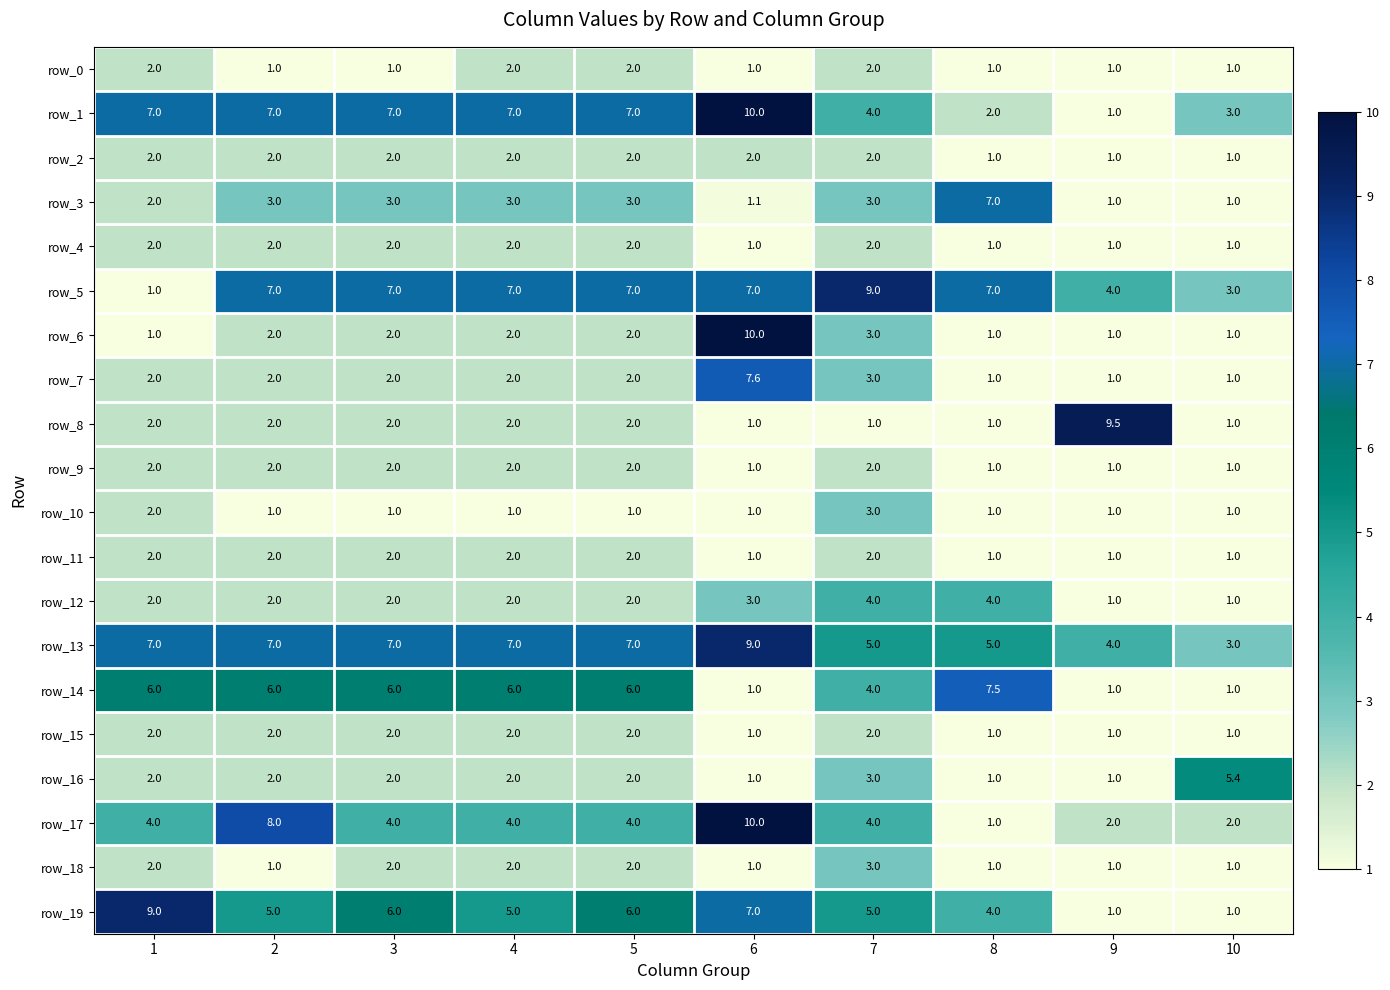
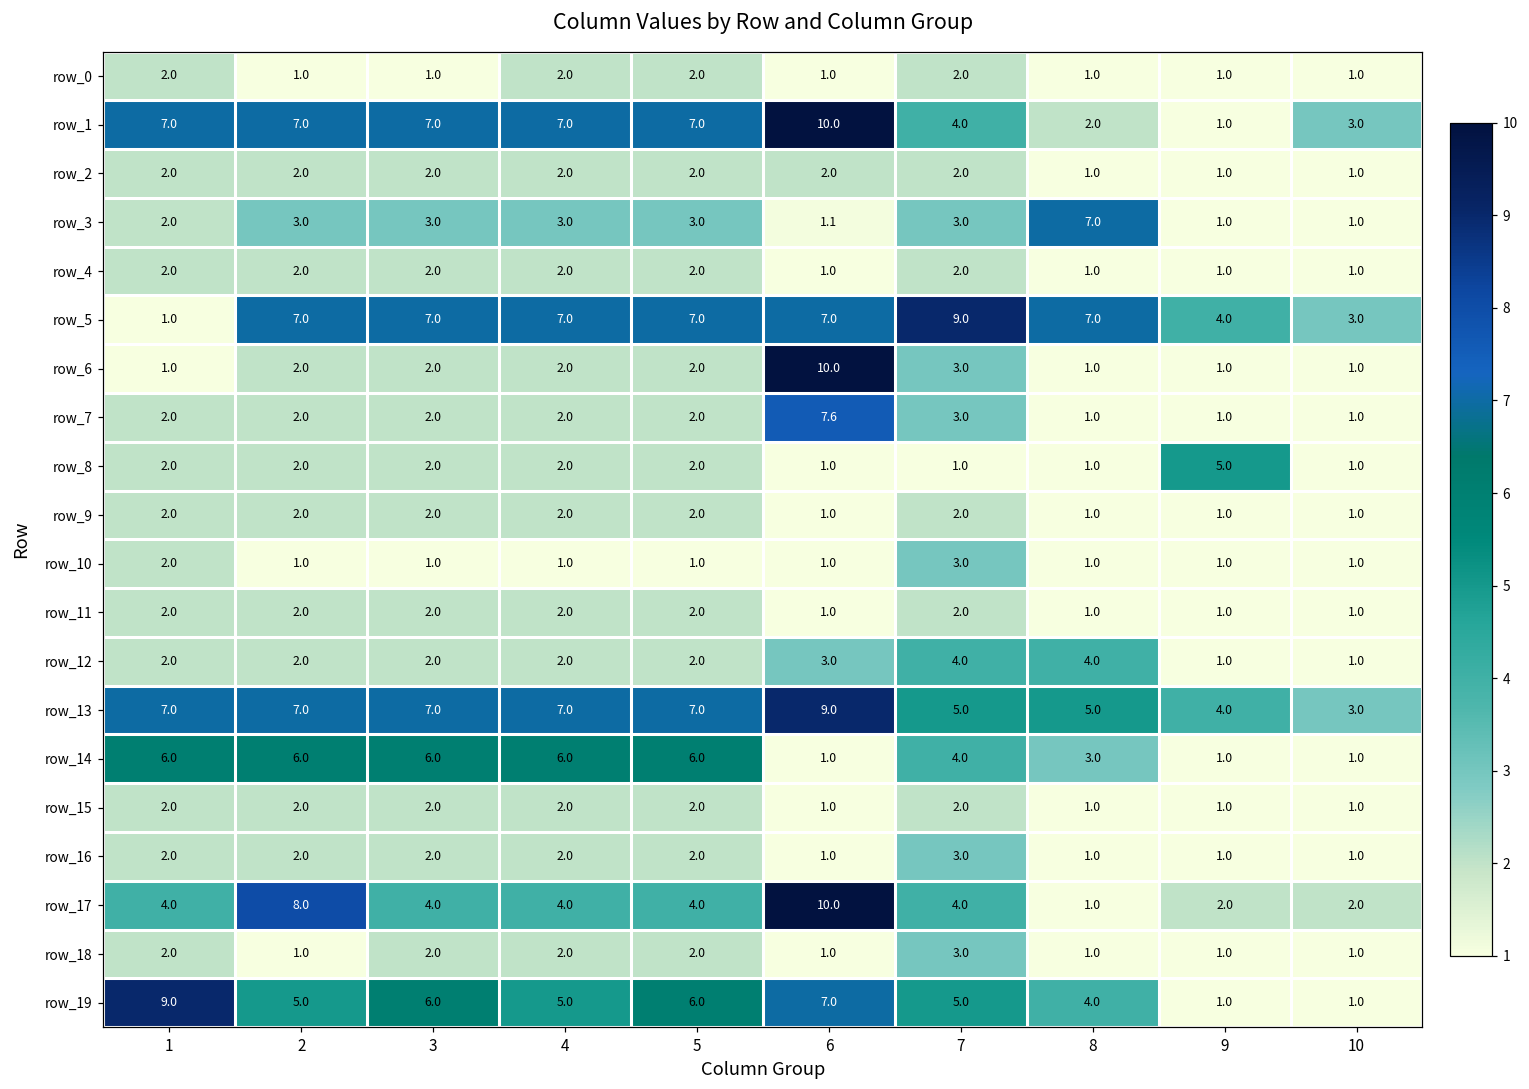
  {
    "row_0": {
      "1": 2.0,
      "2": 1.0,
      "3": 1.0,
      "4": 2.0,
      "5": 2.0,
      "6": 1.0,
      "7": 2.0,
      "8": 1.0,
      "9": 1.0,
      "10": 1.0
    },
    "row_1": {
      "1": 7.0,
      "2": 7.0,
      "3": 7.0,
      "4": 7.0,
      "5": 7.0,
      "6": 10.0,
      "7": 4.0,
      "8": 2.0,
      "9": 1.0,
      "10": 3.0
    },
    "row_2": {
      "1": 2.0,
      "2": 2.0,
      "3": 2.0,
      "4": 2.0,
      "5": 2.0,
      "6": 2.0,
      "7": 2.0,
      "8": 1.0,
      "9": 1.0,
      "10": 1.0
    },
    "row_3": {
      "1": 2.0,
      "2": 3.0,
      "3": 3.0,
      "4": 3.0,
      "5": 3.0,
      "6": 1.1,
      "7": 3.0,
      "8": 7.0,
      "9": 1.0,
      "10": 1.0
    },
    "row_4": {
      "1": 2.0,
      "2": 2.0,
      "3": 2.0,
      "4": 2.0,
      "5": 2.0,
      "6": 1.0,
      "7": 2.0,
      "8": 1.0,
      "9": 1.0,
      "10": 1.0
    },
    "row_5": {
      "1": 1.0,
      "2": 7.0,
      "3": 7.0,
      "4": 7.0,
      "5": 7.0,
      "6": 7.0,
      "7": 9.0,
      "8": 7.0,
      "9": 4.0,
      "10": 3.0
    },
    "row_6": {
      "1": 1.0,
      "2": 2.0,
      "3": 2.0,
      "4": 2.0,
      "5": 2.0,
      "6": 10.0,
      "7": 3.0,
      "8": 1.0,
      "9": 1.0,
      "10": 1.0
    },
    "row_7": {
      "1": 2.0,
      "2": 2.0,
      "3": 2.0,
      "4": 2.0,
      "5": 2.0,
      "6": 7.6,
      "7": 3.0,
      "8": 1.0,
      "9": 1.0,
      "10": 1.0
    },
    "row_8": {
      "1": 2.0,
      "2": 2.0,
      "3": 2.0,
      "4": 2.0,
      "5": 2.0,
      "6": 1.0,
      "7": 1.0,
      "8": 1.0,
-     "9": 9.5,
+     "9": 5.0,
      "10": 1.0
    },
    "row_9": {
      "1": 2.0,
      "2": 2.0,
      "3": 2.0,
      "4": 2.0,
      "5": 2.0,
      "6": 1.0,
      "7": 2.0,
      "8": 1.0,
      "9": 1.0,
      "10": 1.0
    },
    "row_10": {
      "1": 2.0,
      "2": 1.0,
      "3": 1.0,
      "4": 1.0,
      "5": 1.0,
      "6": 1.0,
      "7": 3.0,
      "8": 1.0,
      "9": 1.0,
      "10": 1.0
    },
    "row_11": {
      "1": 2.0,
      "2": 2.0,
      "3": 2.0,
      "4": 2.0,
      "5": 2.0,
      "6": 1.0,
      "7": 2.0,
      "8": 1.0,
      "9": 1.0,
      "10": 1.0
    },
    "row_12": {
      "1": 2.0,
      "2": 2.0,
      "3": 2.0,
      "4": 2.0,
      "5": 2.0,
      "6": 3.0,
      "7": 4.0,
      "8": 4.0,
      "9": 1.0,
      "10": 1.0
    },
    "row_13": {
      "1": 7.0,
      "2": 7.0,
      "3": 7.0,
      "4": 7.0,
      "5": 7.0,
      "6": 9.0,
      "7": 5.0,
      "8": 5.0,
      "9": 4.0,
      "10": 3.0
    },
    "row_14": {
      "1": 6.0,
      "2": 6.0,
      "3": 6.0,
      "4": 6.0,
      "5": 6.0,
      "6": 1.0,
      "7": 4.0,
-     "8": 7.5,
+     "8": 3.0,
      "9": 1.0,
      "10": 1.0
    },
    "row_15": {
      "1": 2.0,
      "2": 2.0,
      "3": 2.0,
      "4": 2.0,
      "5": 2.0,
      "6": 1.0,
      "7": 2.0,
      "8": 1.0,
      "9": 1.0,
      "10": 1.0
    },
    "row_16": {
      "1": 2.0,
      "2": 2.0,
      "3": 2.0,
      "4": 2.0,
      "5": 2.0,
      "6": 1.0,
      "7": 3.0,
      "8": 1.0,
      "9": 1.0,
-     "10": 5.4
+     "10": 1.0
    },
    "row_17": {
      "1": 4.0,
      "2": 8.0,
      "3": 4.0,
      "4": 4.0,
      "5": 4.0,
      "6": 10.0,
      "7": 4.0,
      "8": 1.0,
      "9": 2.0,
      "10": 2.0
    },
    "row_18": {
      "1": 2.0,
      "2": 1.0,
      "3": 2.0,
      "4": 2.0,
      "5": 2.0,
      "6": 1.0,
      "7": 3.0,
      "8": 1.0,
      "9": 1.0,
      "10": 1.0
    },
    "row_19": {
      "1": 9.0,
      "2": 5.0,
      "3": 6.0,
      "4": 5.0,
      "5": 6.0,
      "6": 7.0,
      "7": 5.0,
      "8": 4.0,
      "9": 1.0,
      "10": 1.0
    }
  }
